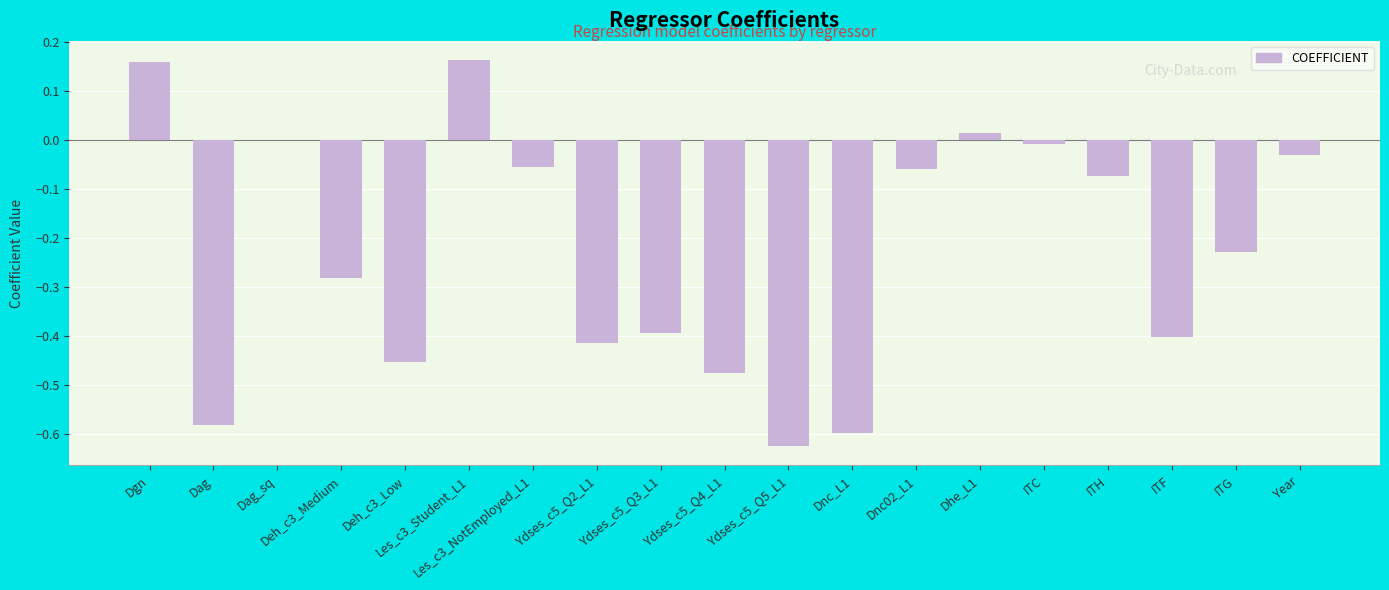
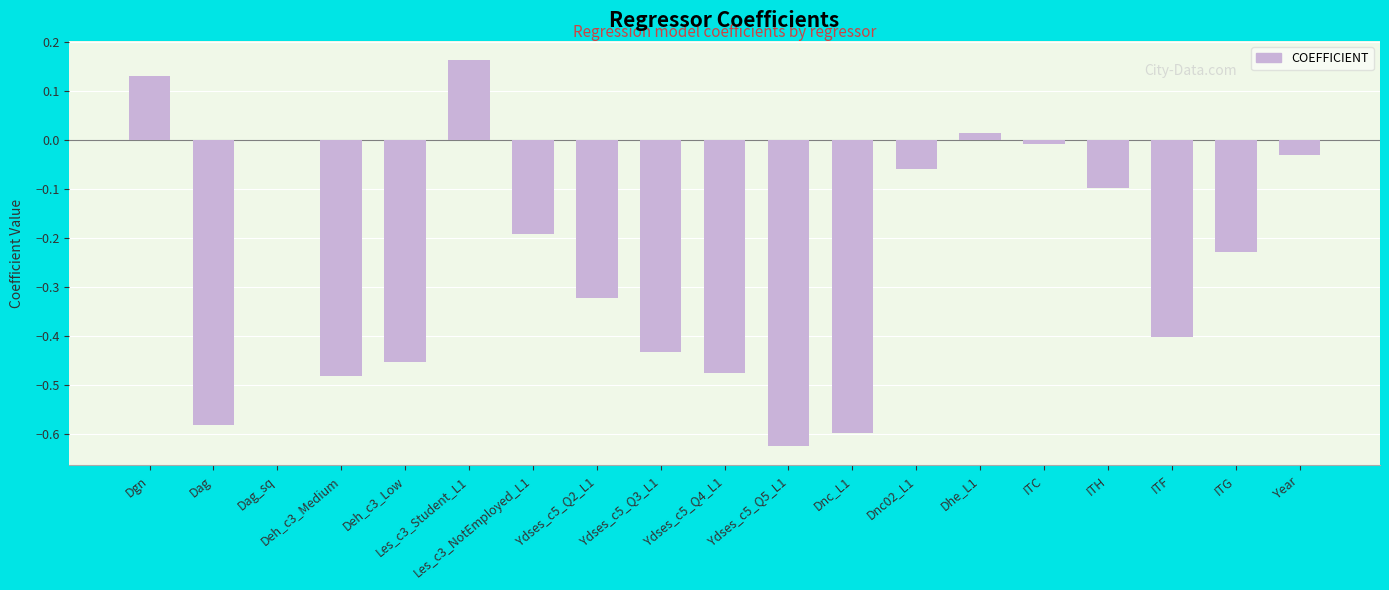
  {
-   "Dgn": 0.16,
+   "Dgn": 0.13,
    "Dag": -0.58,
-   "Deh_c3_Medium": -0.28,
+   "Deh_c3_Medium": -0.48,
    "Deh_c3_Low": -0.45,
    "Les_c3_Student_L1": 0.16,
-   "Les_c3_NotEmployed_L1": -0.06,
-   "Ydses_c5_Q2_L1": -0.41,
-   "Ydses_c5_Q3_L1": -0.39,
+   "Les_c3_NotEmployed_L1": -0.19,
+   "Ydses_c5_Q2_L1": -0.32,
+   "Ydses_c5_Q3_L1": -0.43,
    "Ydses_c5_Q4_L1": -0.47,
    "Ydses_c5_Q5_L1": -0.62,
    "Dnc_L1": -0.60,
    "Dnc02_L1": -0.06,
    "Dhe_L1": 0.01,
    "ITC": -0.01,
-   "ITH": -0.07,
+   "ITH": -0.10,
    "ITF": -0.40,
    "ITG": -0.23,
    "Year": -0.03
  }
